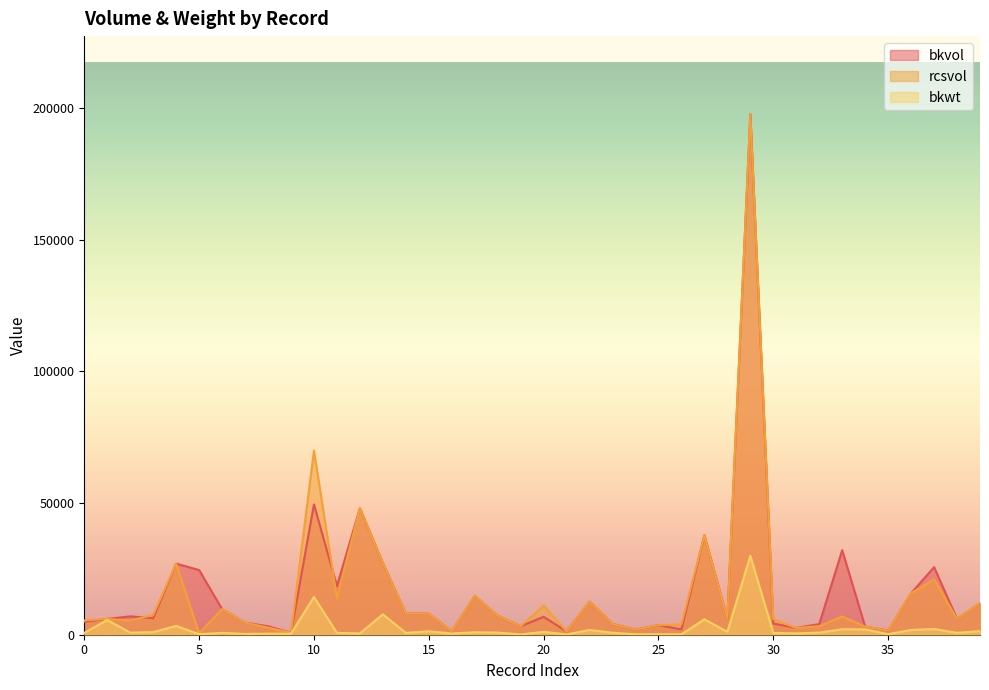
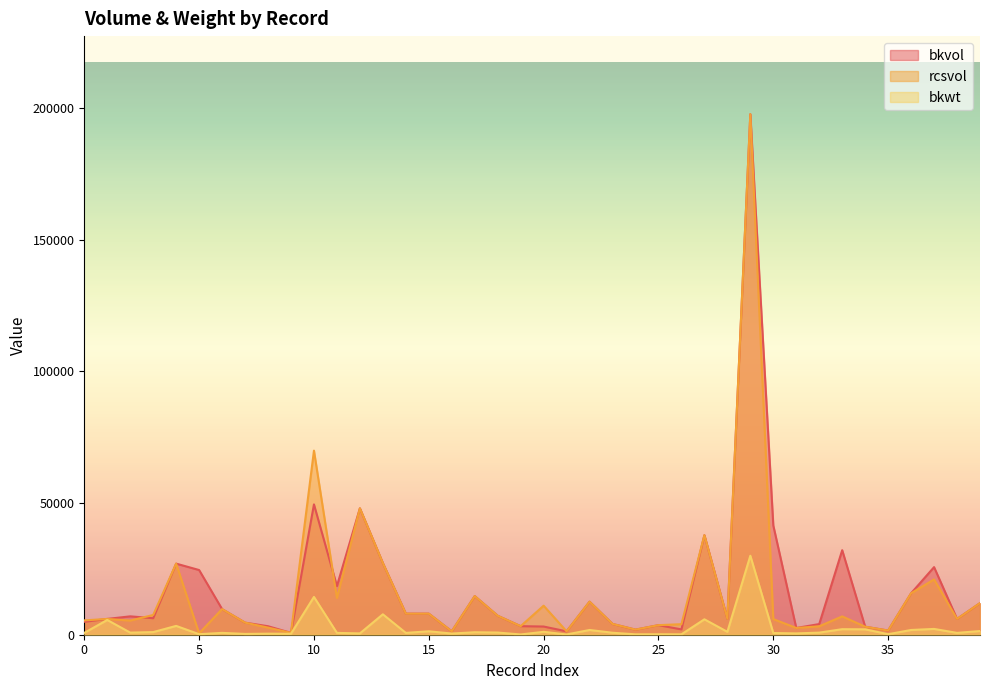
  {
    "bkvol": {
      "5": 25000,
      "10": 49000,
-     "20": 7000,
-     "30": 4000
+     "20": 3000,
+     "30": 41000
    }
  }
